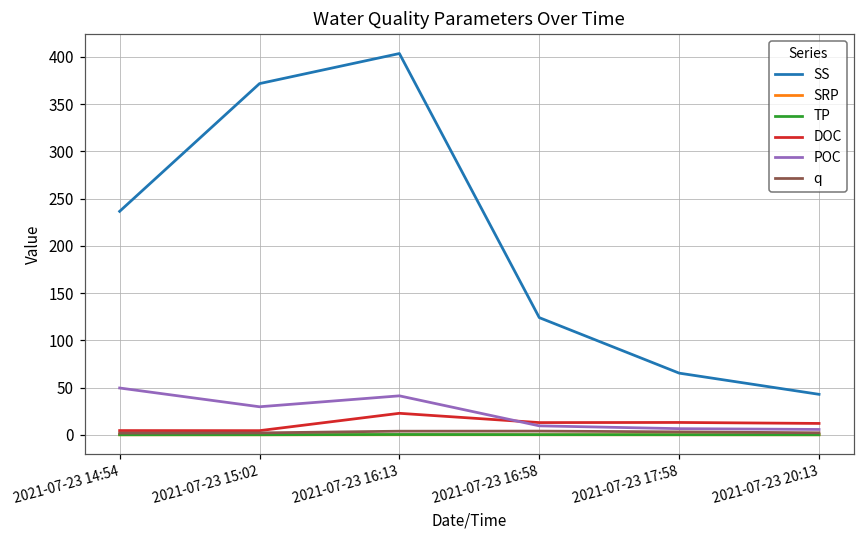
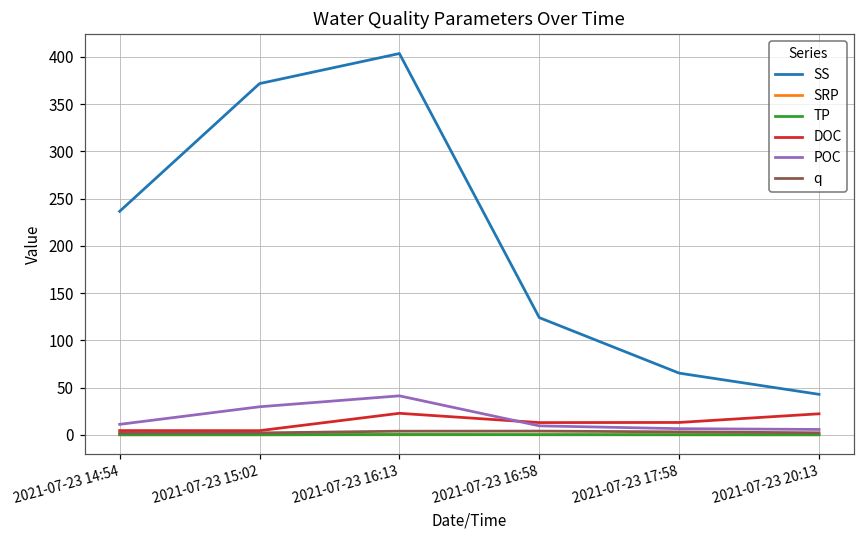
  {
    "SS": {
      "2021-07-23 14:54": 240,
      "2021-07-23 15:02": 370,
      "2021-07-23 16:13": 400,
      "2021-07-23 16:58": 120,
      "2021-07-23 17:58": 70,
      "2021-07-23 20:13": 40
    },
    "TP": {
      "2021-07-23 16:13": 0,
      "2021-07-23 16:58": 0,
      "2021-07-23 17:58": 0
    },
    "DOC": {
      "2021-07-23 16:13": 20,
      "2021-07-23 16:58": 10,
      "2021-07-23 17:58": 10,
-     "2021-07-23 20:13": 10
+     "2021-07-23 20:13": 20
    },
    "POC": {
-     "2021-07-23 14:54": 50,
+     "2021-07-23 14:54": 10,
      "2021-07-23 15:02": 30,
      "2021-07-23 16:13": 40,
      "2021-07-23 16:58": 10,
      "2021-07-23 17:58": 10,
      "2021-07-23 20:13": 10
    },
    "q": {
      "2021-07-23 16:13": 0,
      "2021-07-23 16:58": 0,
      "2021-07-23 17:58": 0
    }
  }
